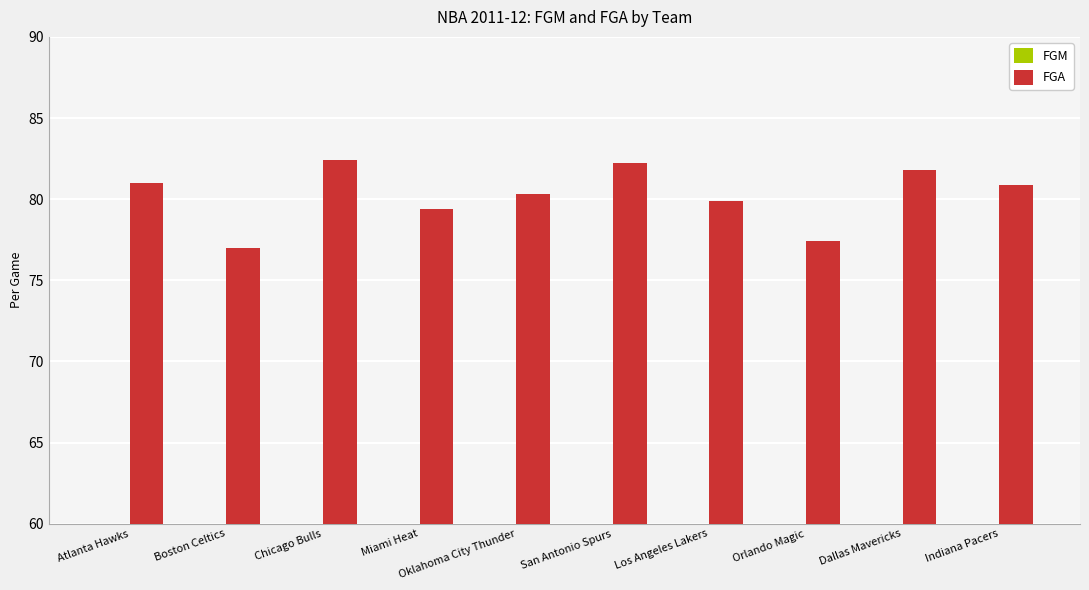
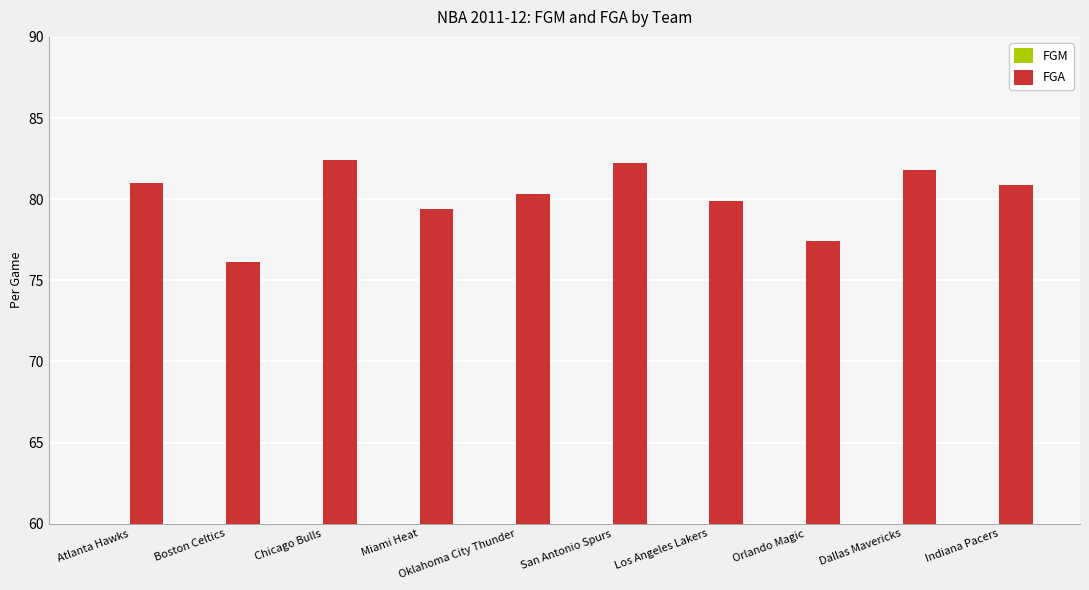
  {
    "FGA": {
      "Atlanta Hawks": 81.0,
-     "Boston Celtics": 77.0,
+     "Boston Celtics": 76.1,
      "Chicago Bulls": 82.4,
      "Miami Heat": 79.4,
      "Oklahoma City Thunder": 80.3,
      "San Antonio Spurs": 82.2,
      "Los Angeles Lakers": 79.9,
      "Orlando Magic": 77.4,
      "Dallas Mavericks": 81.8,
      "Indiana Pacers": 80.9
    }
  }
